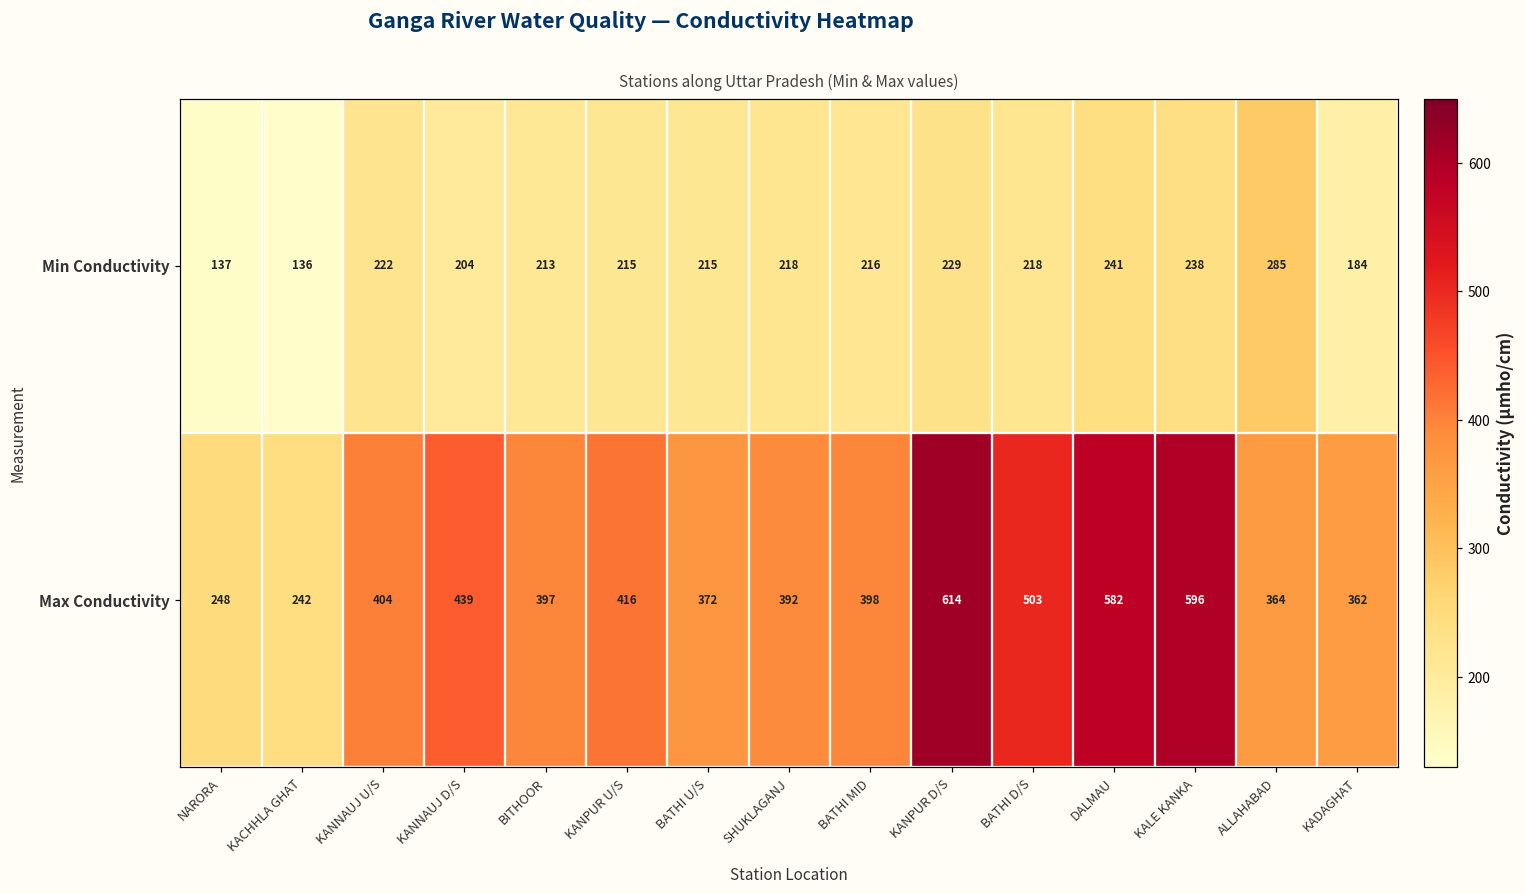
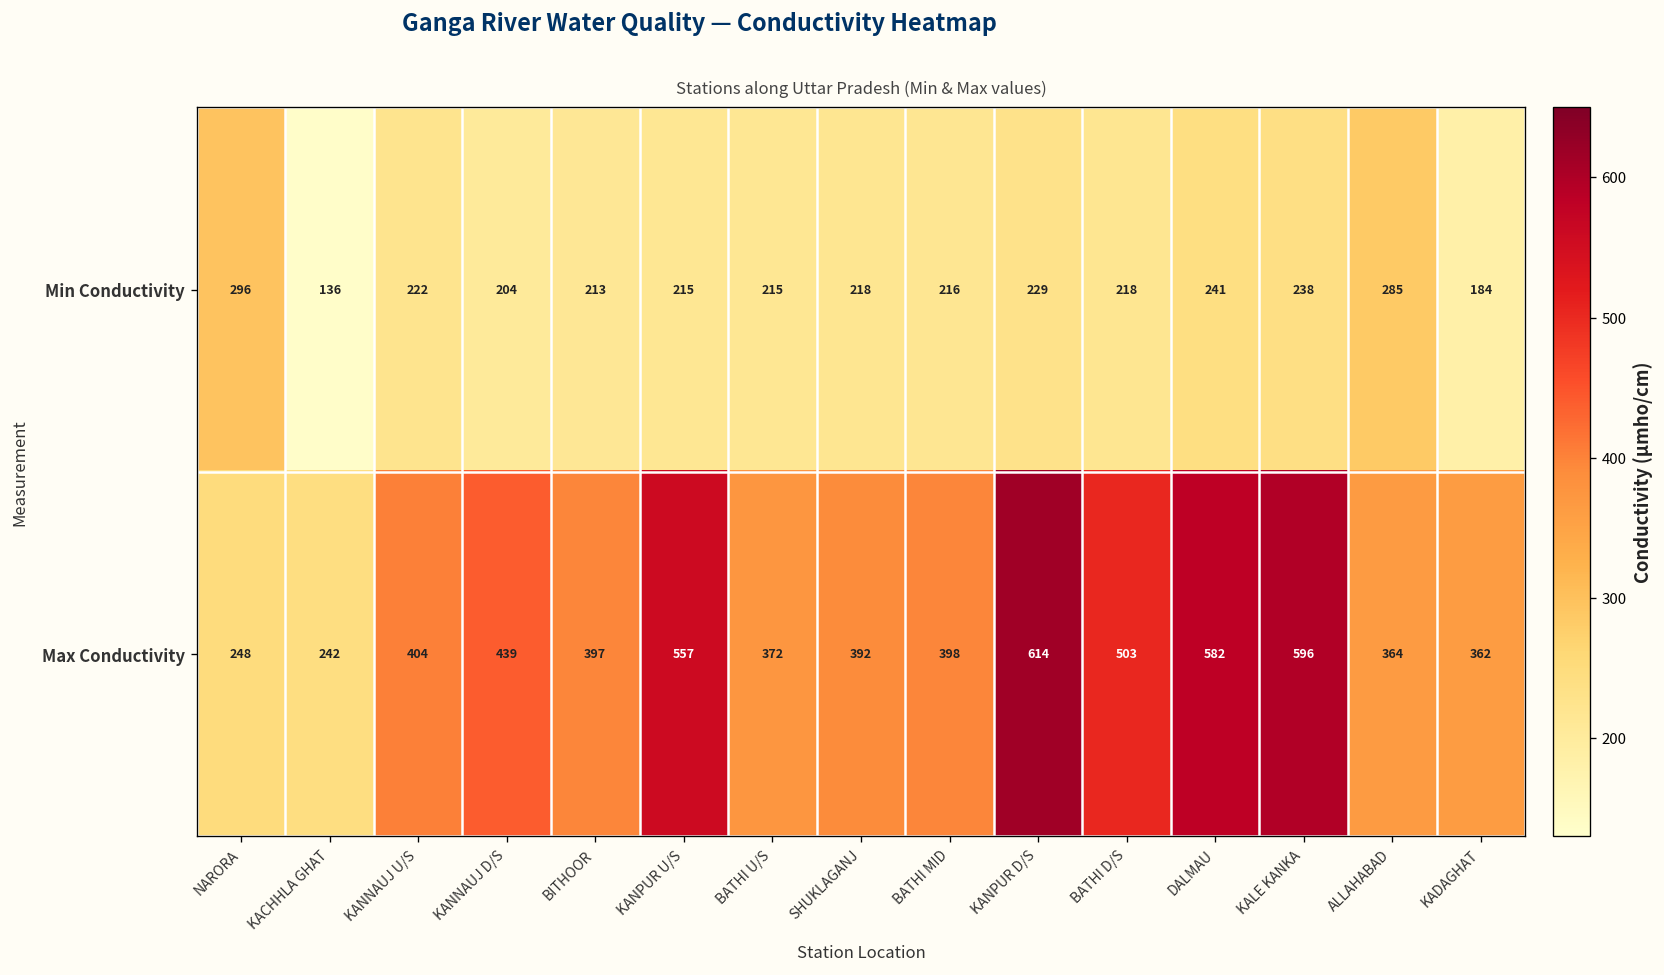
  {
    "Min Conductivity": {
-     "NARORA": 137,
+     "NARORA": 296,
      "KACHHLA GHAT": 136,
      "KANNAUJ U/S": 222,
      "KANNAUJ D/S": 204,
      "BITHOOR": 213,
      "KANPUR U/S": 215,
      "BATHI U/S": 215,
      "SHUKLAGANJ": 218,
      "BATHI MID": 216,
      "KANPUR D/S": 229,
      "BATHI D/S": 218,
      "DALMAU": 241,
      "KALE KANKA": 238,
      "ALLAHABAD": 285,
      "KADAGHAT": 184
    },
    "Max Conductivity": {
      "NARORA": 248,
      "KACHHLA GHAT": 242,
      "KANNAUJ U/S": 404,
      "KANNAUJ D/S": 439,
      "BITHOOR": 397,
-     "KANPUR U/S": 416,
+     "KANPUR U/S": 557,
      "BATHI U/S": 372,
      "SHUKLAGANJ": 392,
      "BATHI MID": 398,
      "KANPUR D/S": 614,
      "BATHI D/S": 503,
      "DALMAU": 582,
      "KALE KANKA": 596,
      "ALLAHABAD": 364,
      "KADAGHAT": 362
    }
  }
